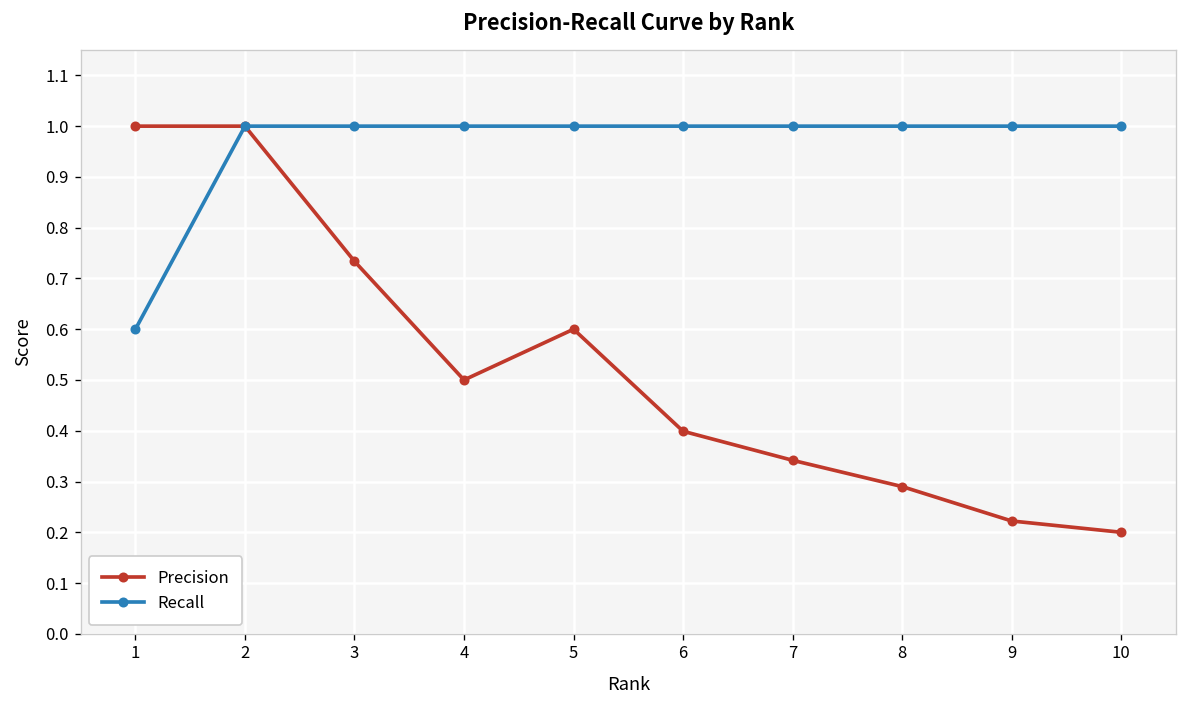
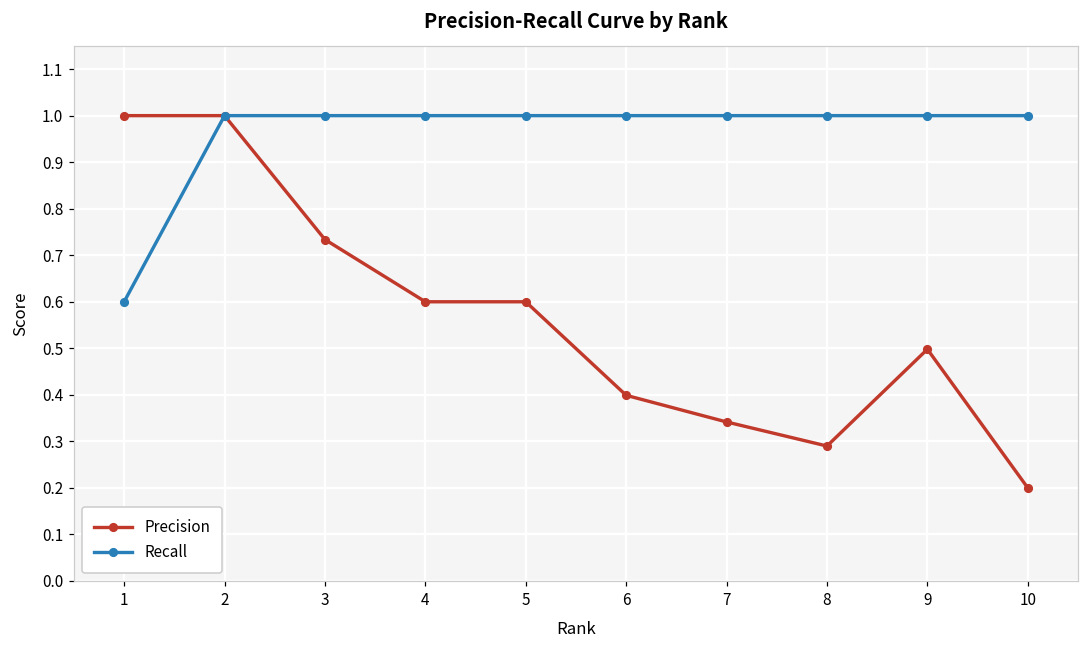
  {
    "Precision": {
      "1": 1.00,
      "3": 0.73,
-     "4": 0.5,
+     "4": 0.6,
      "5": 0.60,
      "6": 0.40,
      "7": 0.34,
      "8": 0.29,
-     "9": 0.22,
+     "9": 0.50,
      "10": 0.20
    },
    "Recall": {
      "1": 0.60,
      "3": 1.00,
      "4": 1.00,
      "5": 1.00,
      "6": 1.00,
      "7": 1.00,
      "8": 1.00,
      "9": 1.00,
      "10": 1.00
    }
  }
